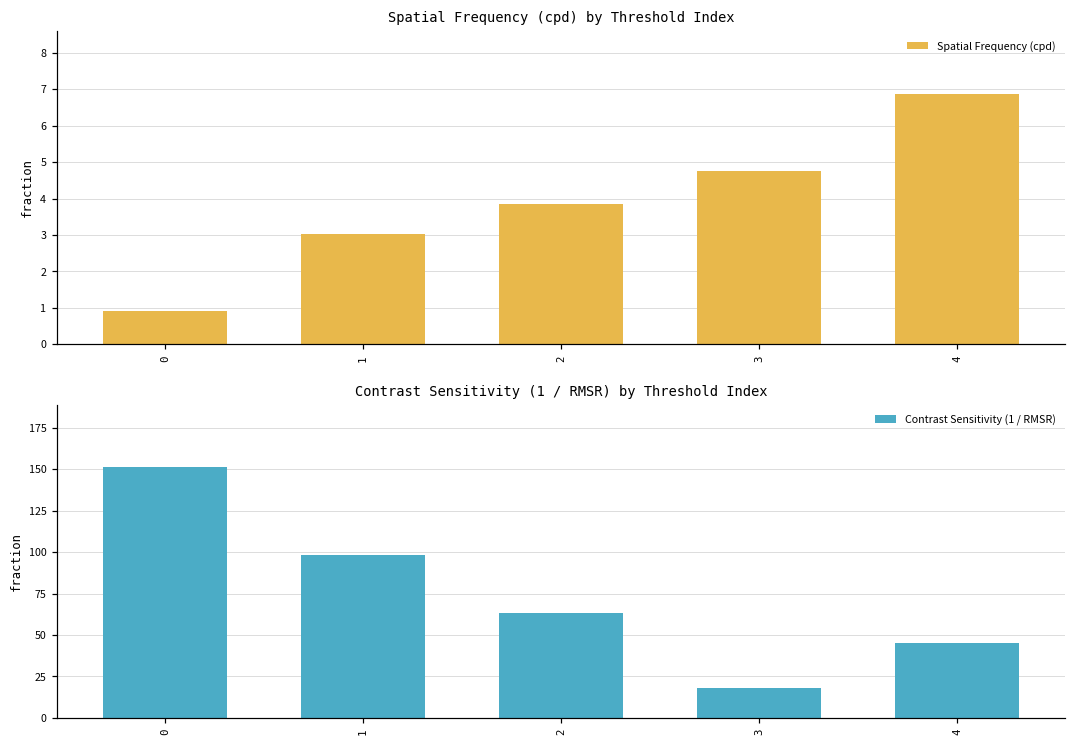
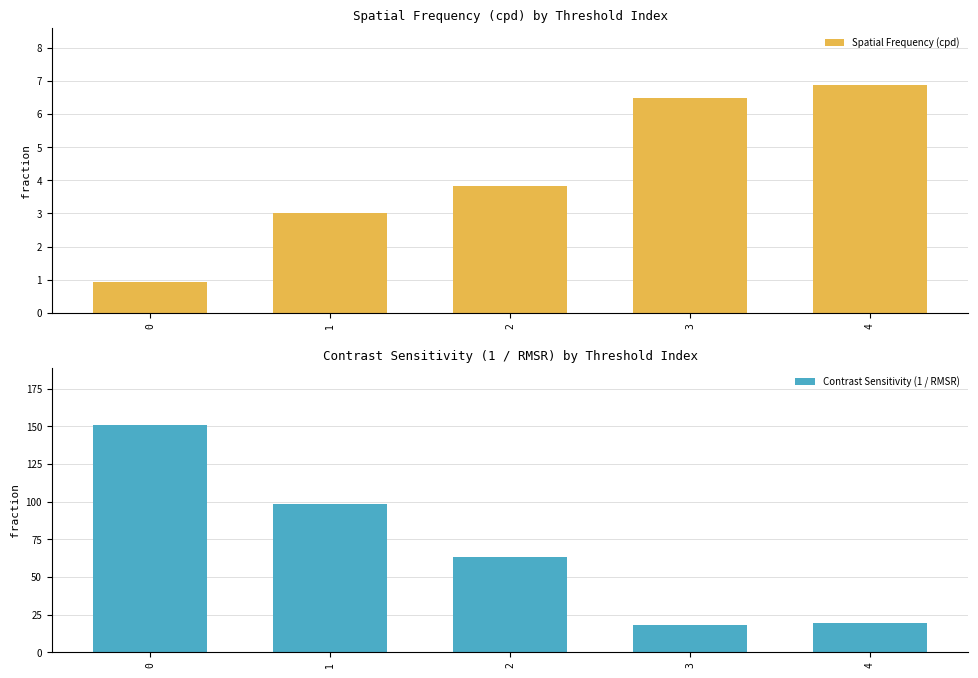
  {
    "Spatial Frequency (cpd) by Threshold Index": {
      "0": 0.9,
      "1": 3.0,
      "2": 3.8,
-     "3": 4.7,
+     "3": 6.5,
      "4": 6.9
    },
    "Contrast Sensitivity (1 / RMSR) by Threshold Index": {
      "0": 151,
      "1": 98,
      "2": 63,
      "3": 18,
-     "4": 45
+     "4": 19
    }
  }
